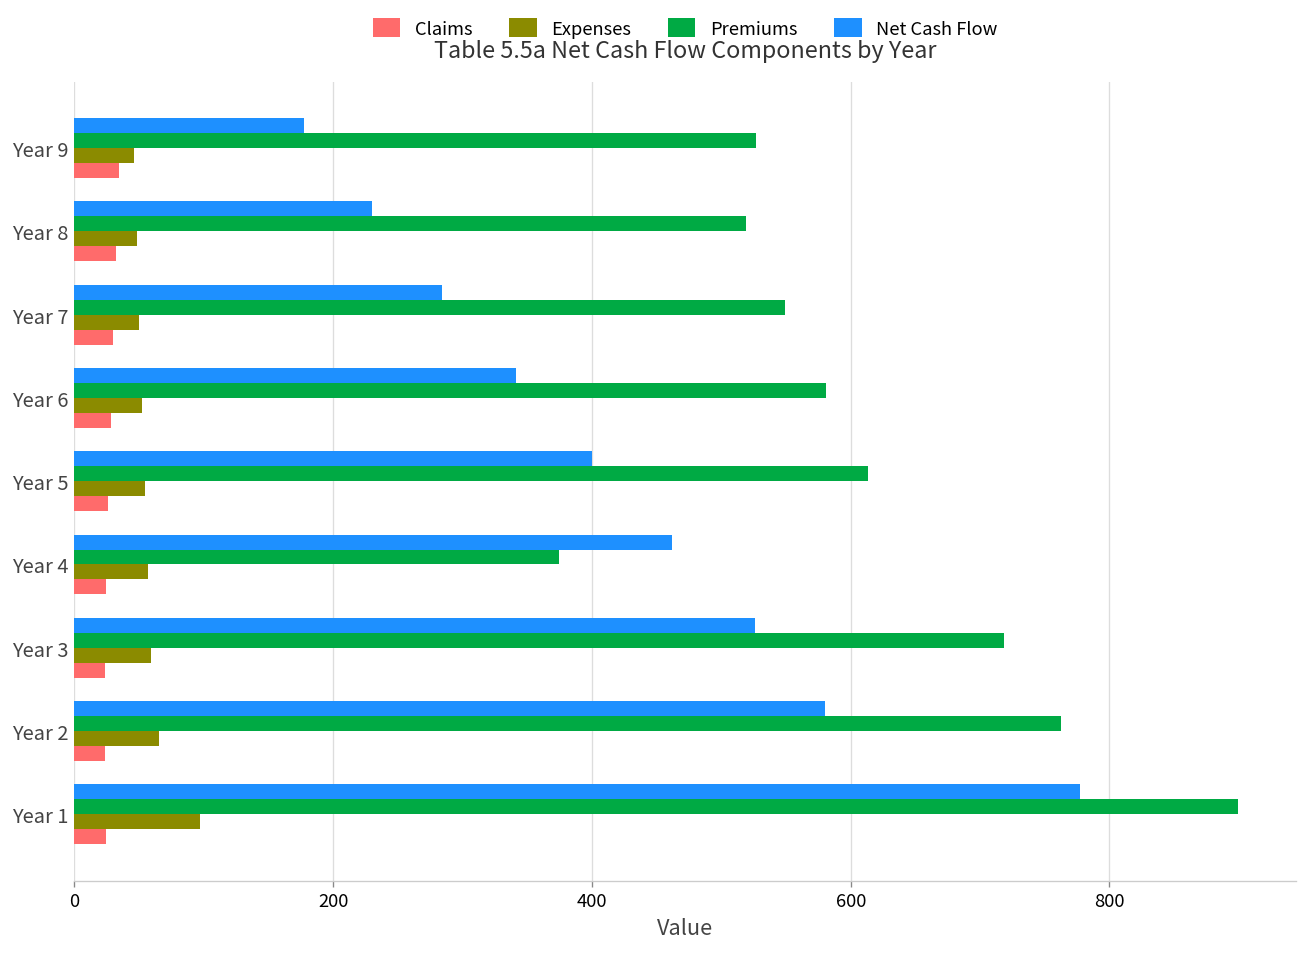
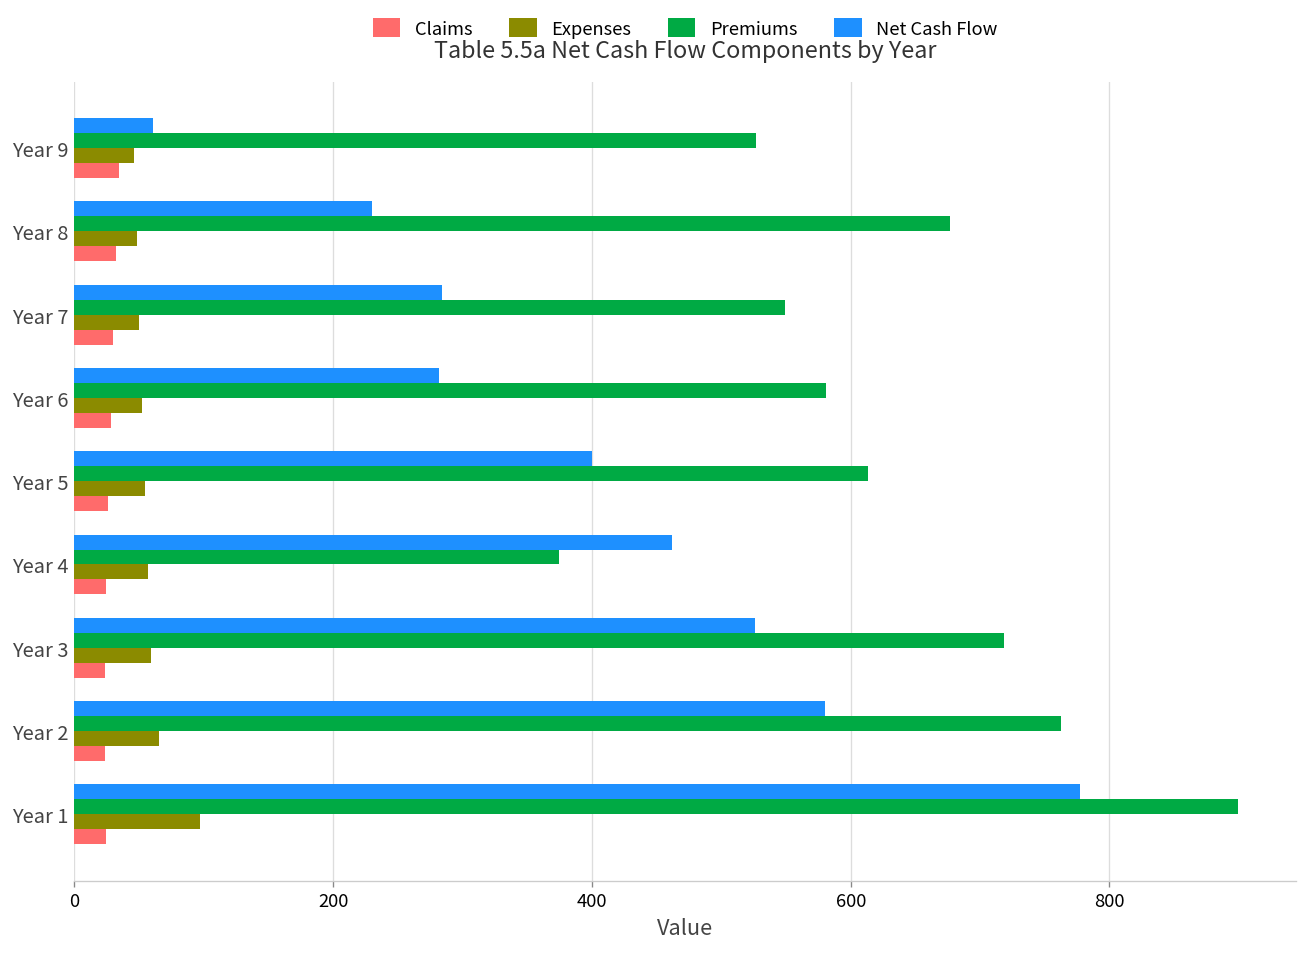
  {
    "Claims": {
      "Year 9": 34,
      "Year 8": 32,
      "Year 7": 30,
      "Year 6": 28,
      "Year 5": 26,
      "Year 4": 25,
      "Year 3": 23,
      "Year 2": 23,
      "Year 1": 25
    },
    "Expenses": {
      "Year 9": 46,
      "Year 8": 48,
      "Year 7": 50,
      "Year 6": 52,
      "Year 5": 55,
      "Year 4": 57,
      "Year 3": 59,
      "Year 2": 65,
      "Year 1": 97
    },
    "Premiums": {
      "Year 9": 526,
-     "Year 8": 519,
+     "Year 8": 677,
      "Year 7": 549,
      "Year 6": 581,
      "Year 5": 614,
      "Year 4": 375,
      "Year 3": 719,
      "Year 2": 762,
      "Year 1": 899
    },
    "Net Cash Flow": {
-     "Year 9": 177,
+     "Year 9": 61,
      "Year 8": 230,
      "Year 7": 284,
-     "Year 6": 341,
+     "Year 6": 282,
      "Year 5": 400,
      "Year 4": 462,
      "Year 3": 526,
      "Year 2": 580,
      "Year 1": 778
    }
  }
